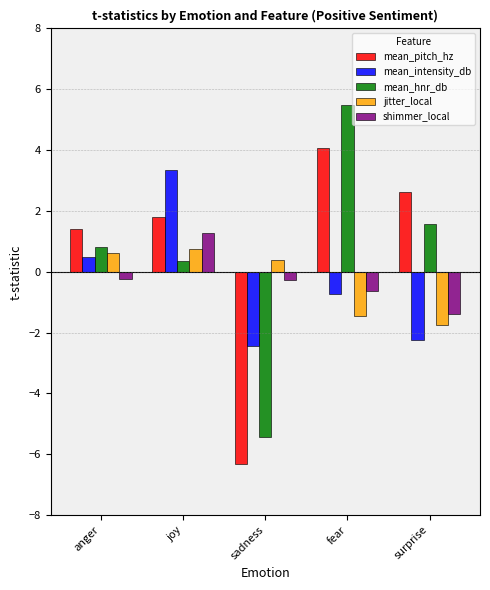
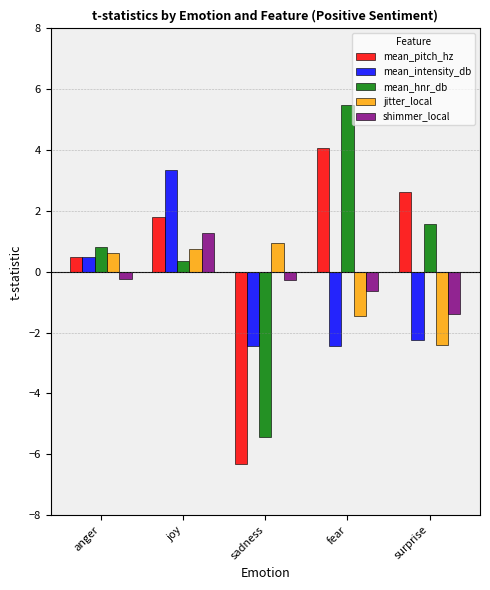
  {
    "mean_pitch_hz": {
-     "anger": 1.4,
+     "anger": 0.5,
      "joy": 1.8,
      "sadness": -6.3,
      "fear": 4.1,
      "surprise": 2.6
    },
    "mean_intensity_db": {
      "anger": 0.5,
      "joy": 3.3,
      "sadness": -2.4,
-     "fear": -0.7,
+     "fear": -2.4,
      "surprise": -2.2
    },
    "mean_hnr_db": {
      "anger": 0.8,
      "joy": 0.4,
      "sadness": -5.4,
      "fear": 5.5,
      "surprise": 1.6
    },
    "jitter_local": {
      "anger": 0.6,
      "joy": 0.8,
-     "sadness": 0.4,
+     "sadness": 1.0,
      "fear": -1.5,
-     "surprise": -1.7
+     "surprise": -2.4
    },
    "shimmer_local": {
      "anger": -0.2,
      "joy": 1.3,
      "sadness": -0.3,
      "fear": -0.6,
      "surprise": -1.4
    }
  }
